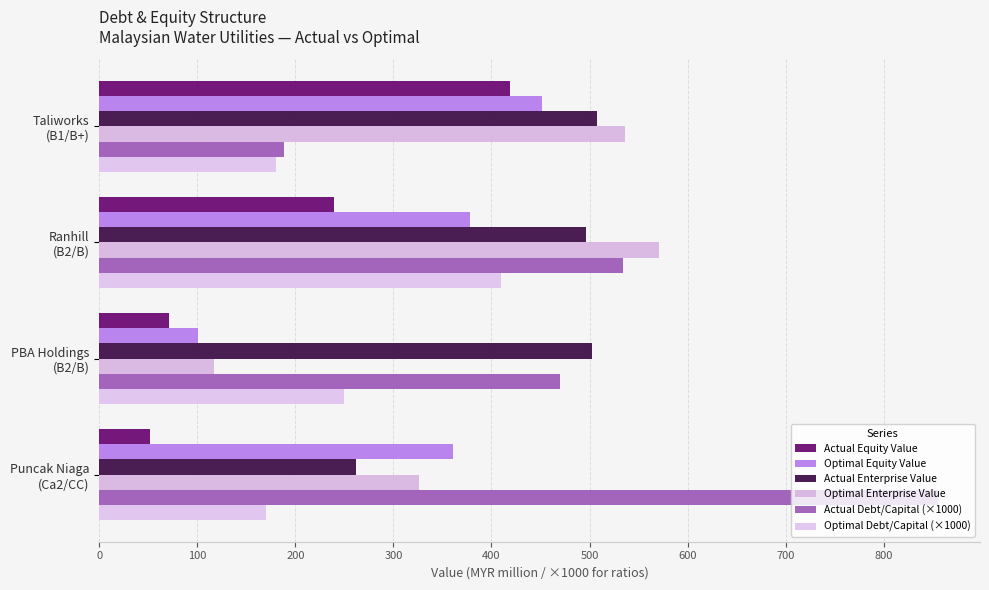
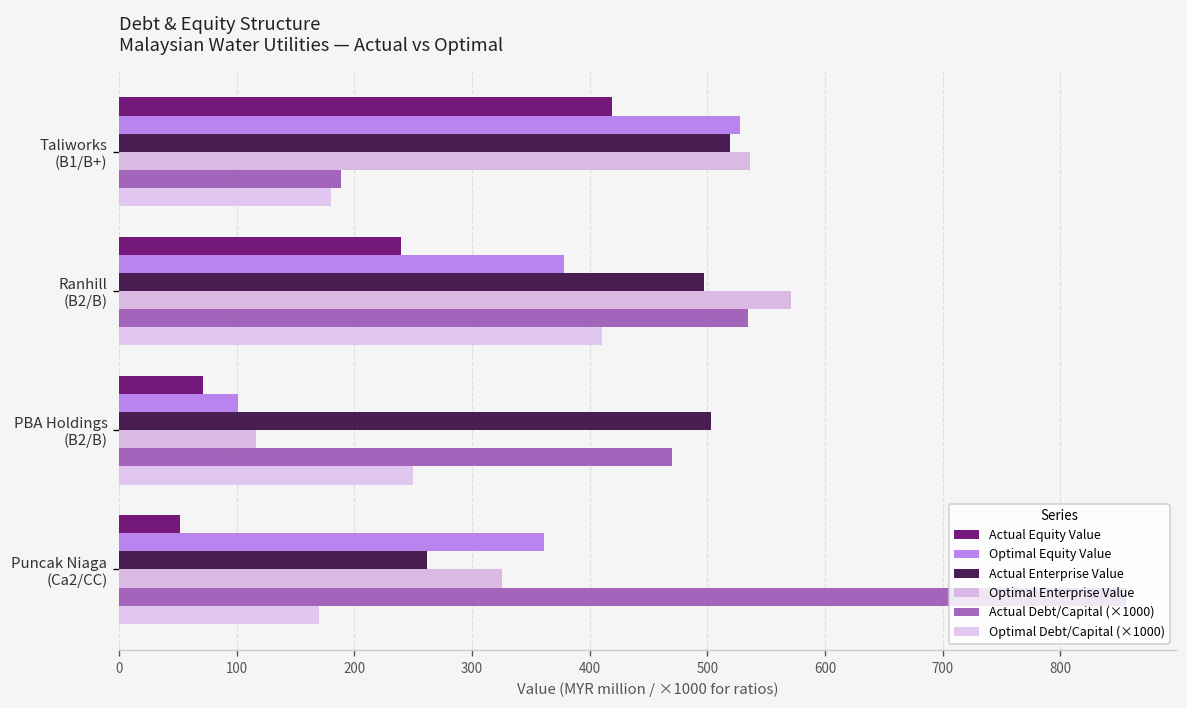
  {
    "Actual Equity Value": {
      "Taliworks (B1/B+)": 420,
      "Ranhill (B2/B)": 240,
      "PBA Holdings (B2/B)": 70,
      "Puncak Niaga (Ca2/CC)": 50
    },
    "Optimal Equity Value": {
-     "Taliworks (B1/B+)": 450,
+     "Taliworks (B1/B+)": 530,
      "Ranhill (B2/B)": 380,
      "PBA Holdings (B2/B)": 100,
      "Puncak Niaga (Ca2/CC)": 360
    },
    "Actual Enterprise Value": {
-     "Taliworks (B1/B+)": 510,
+     "Taliworks (B1/B+)": 520,
      "Ranhill (B2/B)": 500,
      "PBA Holdings (B2/B)": 500,
      "Puncak Niaga (Ca2/CC)": 260
    },
    "Actual Debt/Capital (×1000)": {
      "Taliworks (B1/B+)": 190,
      "Ranhill (B2/B)": 530,
      "PBA Holdings (B2/B)": 470
    }
  }
